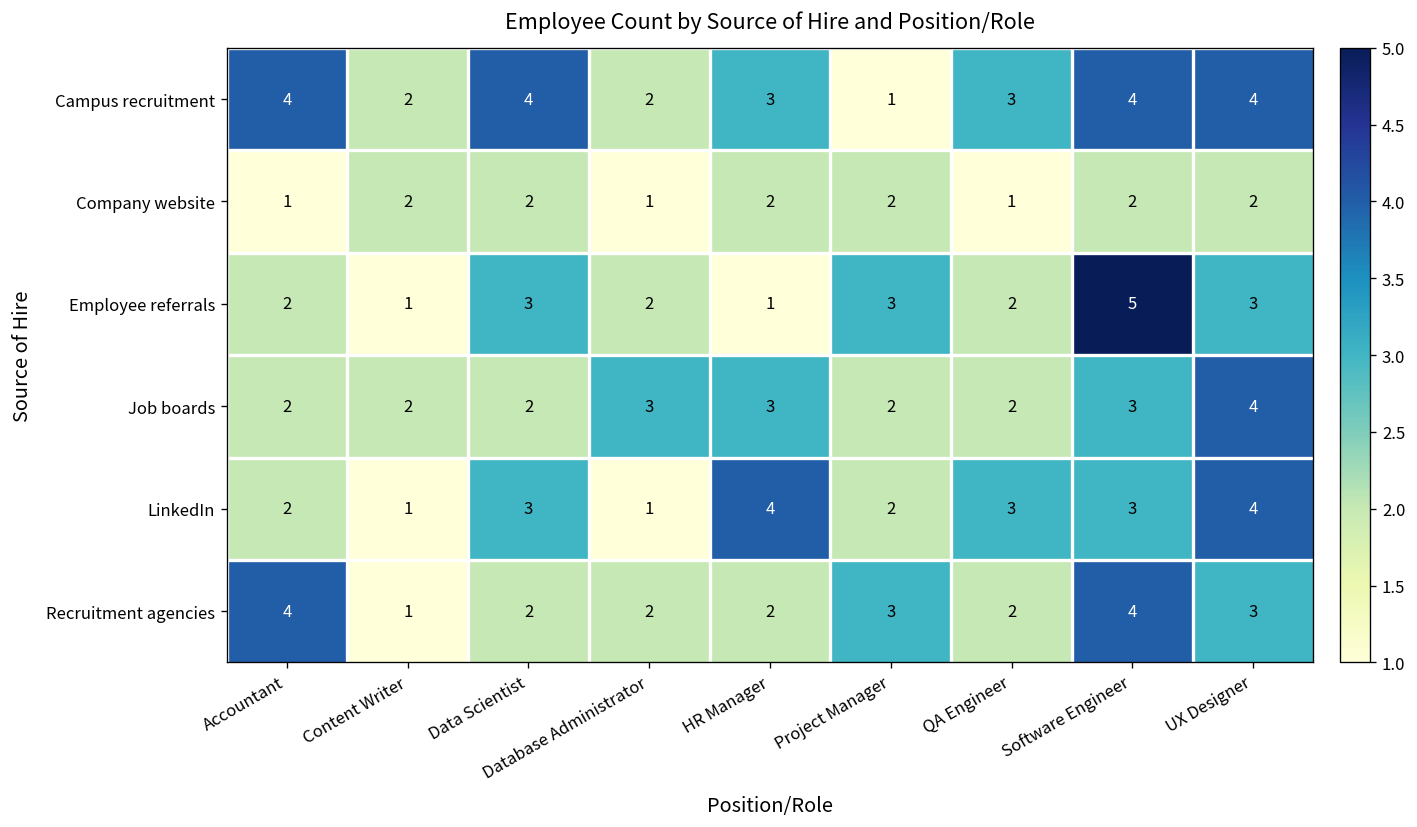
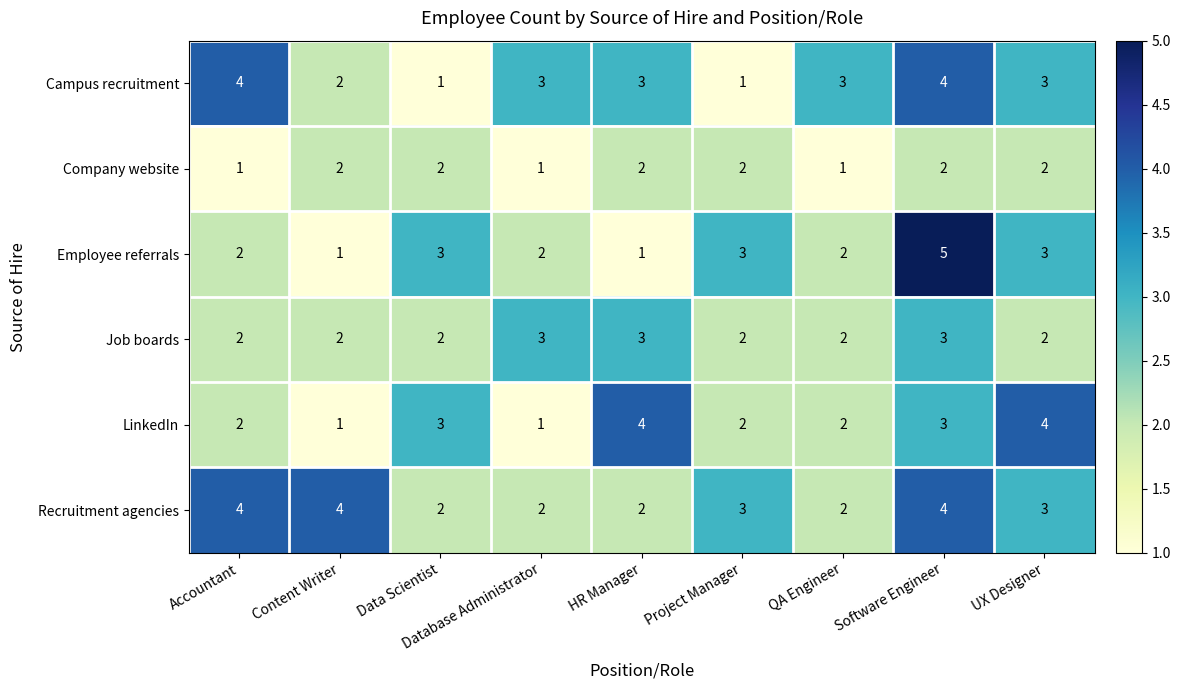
  {
    "Campus recruitment": {
      "Accountant": 4,
      "Content Writer": 2,
-     "Data Scientist": 4,
-     "Database Administrator": 2,
+     "Data Scientist": 1,
+     "Database Administrator": 3,
      "HR Manager": 3,
      "Project Manager": 1,
      "QA Engineer": 3,
      "Software Engineer": 4,
-     "UX Designer": 4
+     "UX Designer": 3
    },
    "Company website": {
      "Accountant": 1,
      "Content Writer": 2,
      "Data Scientist": 2,
      "Database Administrator": 1,
      "HR Manager": 2,
      "Project Manager": 2,
      "QA Engineer": 1,
      "Software Engineer": 2,
      "UX Designer": 2
    },
    "Employee referrals": {
      "Accountant": 2,
      "Content Writer": 1,
      "Data Scientist": 3,
      "Database Administrator": 2,
      "HR Manager": 1,
      "Project Manager": 3,
      "QA Engineer": 2,
      "Software Engineer": 5,
      "UX Designer": 3
    },
    "Job boards": {
      "Accountant": 2,
      "Content Writer": 2,
      "Data Scientist": 2,
      "Database Administrator": 3,
      "HR Manager": 3,
      "Project Manager": 2,
      "QA Engineer": 2,
      "Software Engineer": 3,
-     "UX Designer": 4
+     "UX Designer": 2
    },
    "LinkedIn": {
      "Accountant": 2,
      "Content Writer": 1,
      "Data Scientist": 3,
      "Database Administrator": 1,
      "HR Manager": 4,
      "Project Manager": 2,
-     "QA Engineer": 3,
+     "QA Engineer": 2,
      "Software Engineer": 3,
      "UX Designer": 4
    },
    "Recruitment agencies": {
      "Accountant": 4,
-     "Content Writer": 1,
+     "Content Writer": 4,
      "Data Scientist": 2,
      "Database Administrator": 2,
      "HR Manager": 2,
      "Project Manager": 3,
      "QA Engineer": 2,
      "Software Engineer": 4,
      "UX Designer": 3
    }
  }
